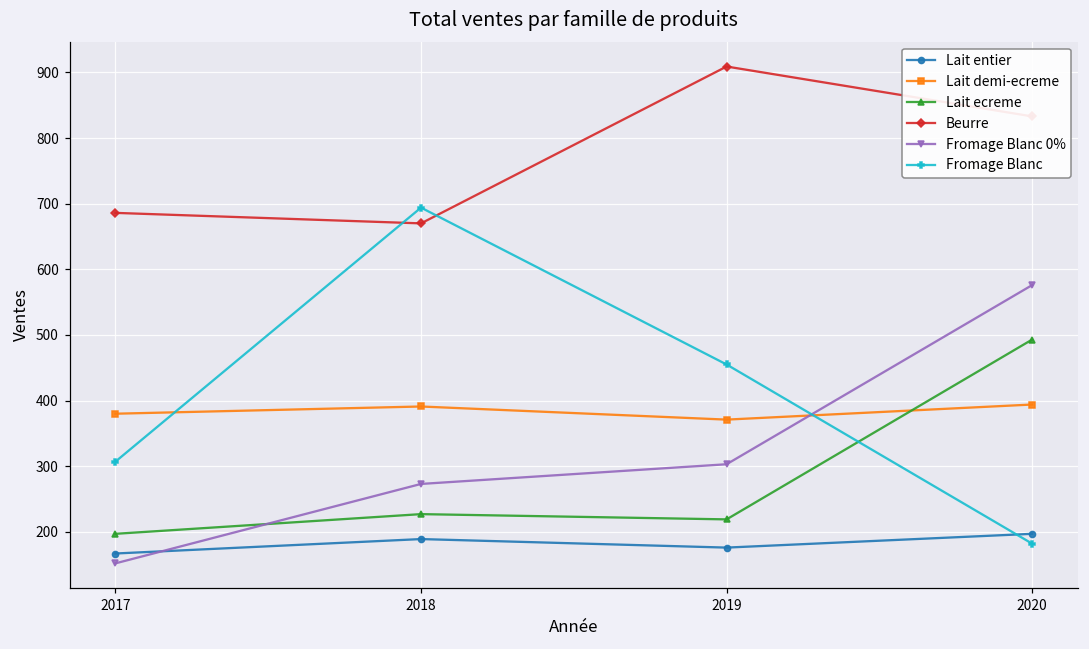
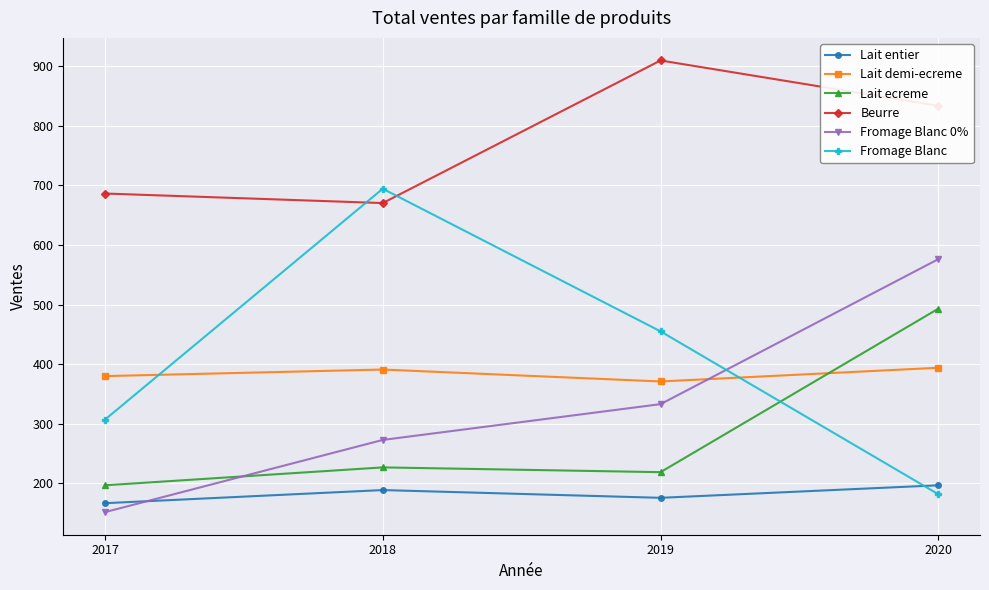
  {
    "Lait entier": {
      "2017": 170,
      "2018": 190,
      "2019": 180,
      "2020": 200
    },
    "Lait demi-ecreme": {
      "2017": 380,
      "2018": 390,
      "2019": 370,
      "2020": 390
    },
    "Lait ecreme": {
      "2017": 200,
      "2018": 230,
      "2019": 220,
      "2020": 490
    },
    "Beurre": {
      "2017": 690,
      "2018": 670,
      "2019": 910
    },
    "Fromage Blanc 0%": {
      "2017": 150,
      "2018": 270,
-     "2019": 300,
+     "2019": 330,
      "2020": 580
    },
    "Fromage Blanc": {
      "2017": 310,
      "2018": 690,
      "2019": 460,
      "2020": 180
    }
  }
